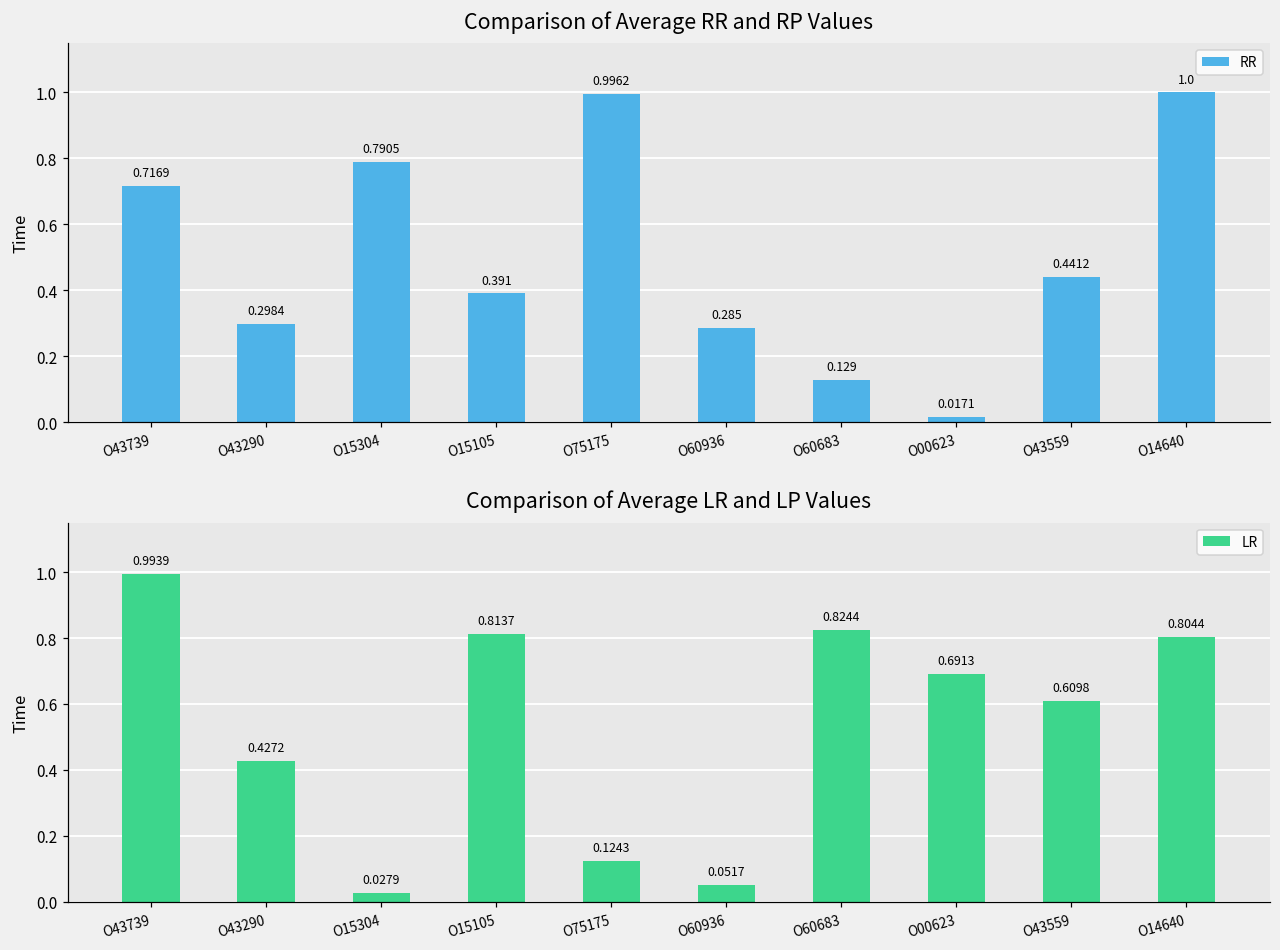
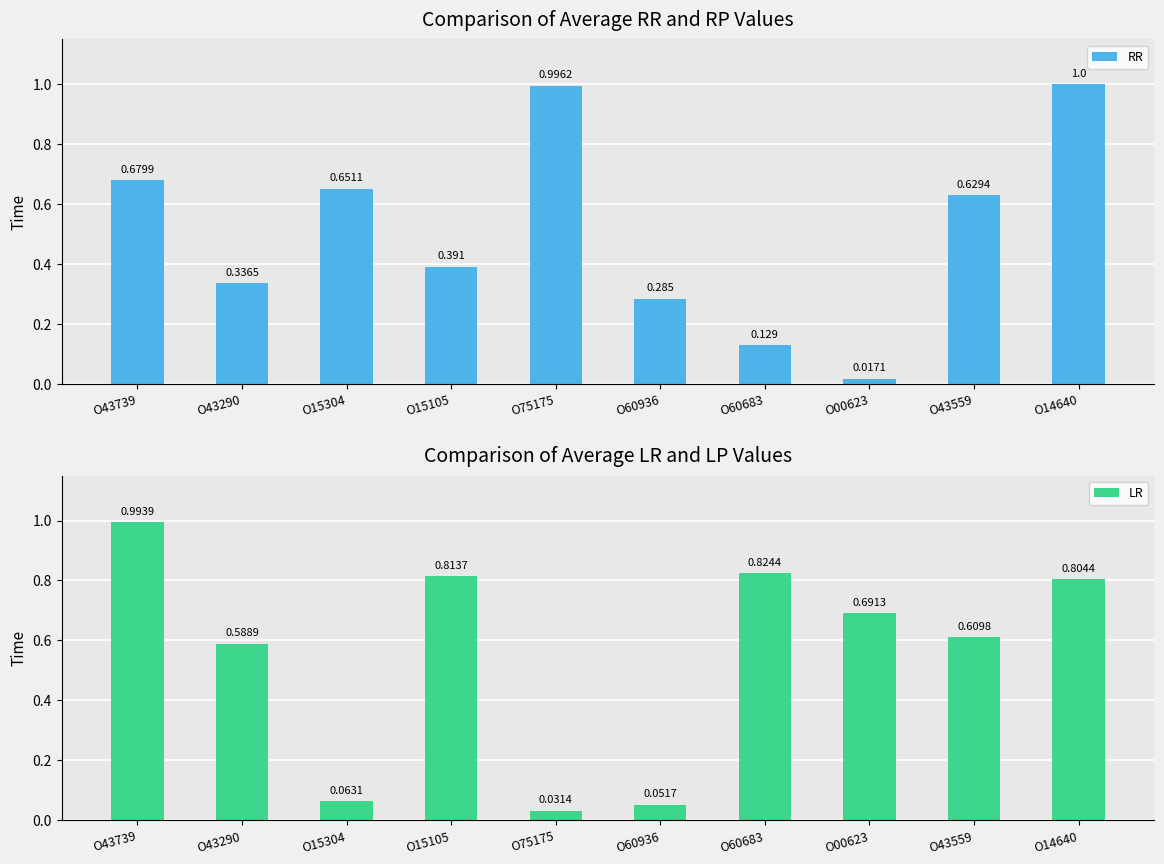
  {
    "Comparison of Average RR and RP Values": {
-     "O43739": 0.7169,
-     "O43290": 0.2984,
-     "O15304": 0.7905,
+     "O43739": 0.6799,
+     "O43290": 0.3365,
+     "O15304": 0.6511,
      "O15105": 0.391,
      "O75175": 0.9962,
      "O60936": 0.285,
      "O60683": 0.129,
      "O00623": 0.0171,
-     "O43559": 0.4412,
+     "O43559": 0.6294,
      "O14640": 1.0
    },
    "Comparison of Average LR and LP Values": {
      "O43739": 0.9939,
-     "O43290": 0.4272,
-     "O15304": 0.0279,
+     "O43290": 0.5889,
+     "O15304": 0.0631,
      "O15105": 0.8137,
-     "O75175": 0.1243,
+     "O75175": 0.0314,
      "O60936": 0.0517,
      "O60683": 0.8244,
      "O00623": 0.6913,
      "O43559": 0.6098,
      "O14640": 0.8044
    }
  }
